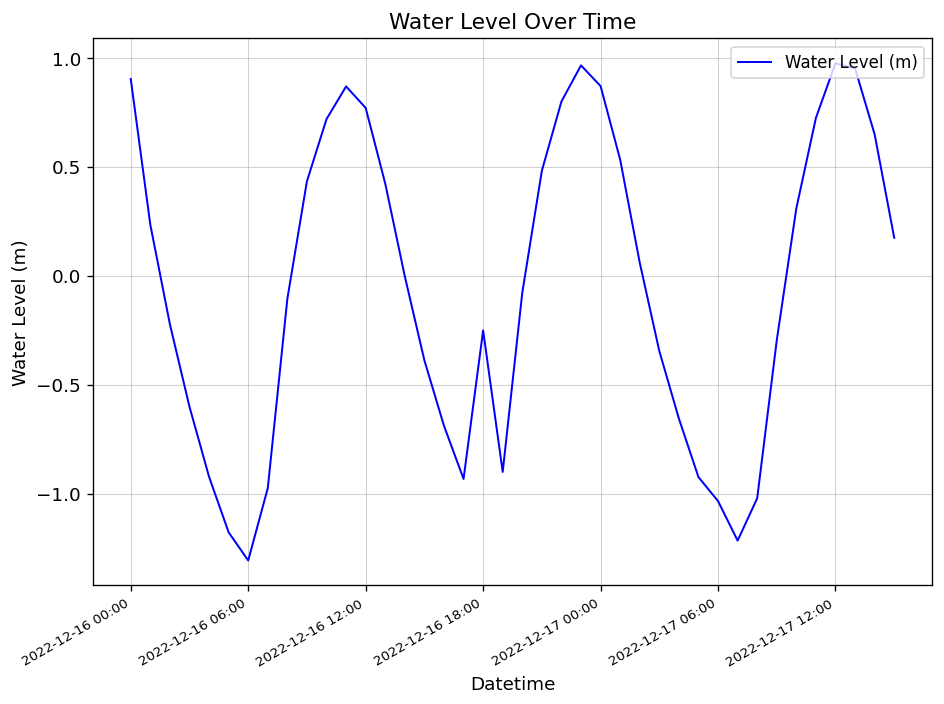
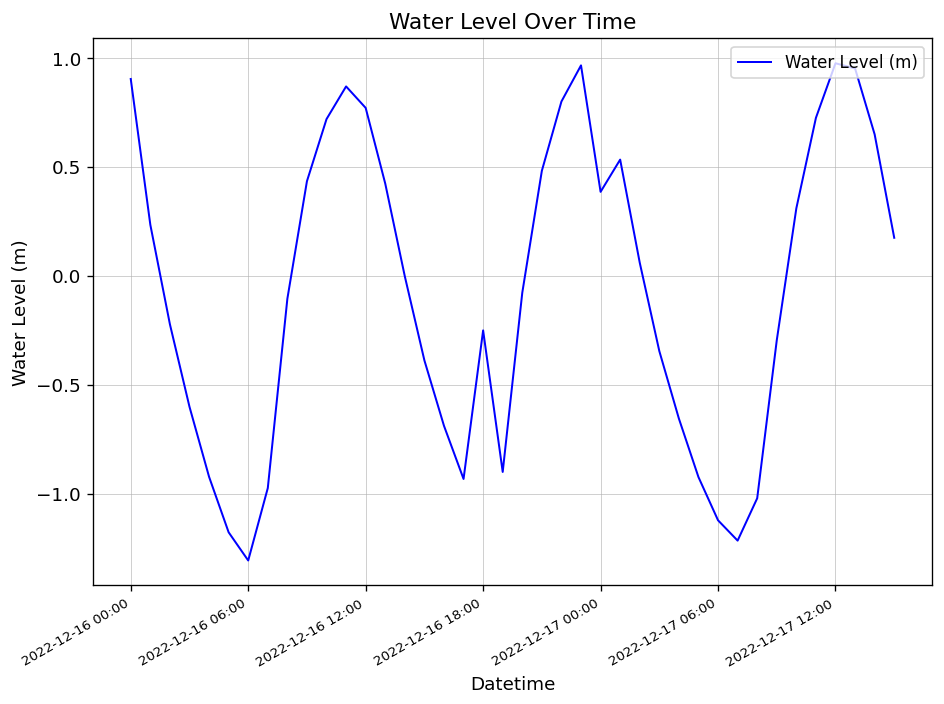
  {
    "2022-12-16 00:00": 0.90,
    "2022-12-16 06:00": -1.31,
    "2022-12-16 12:00": 0.77,
    "2022-12-16 18:00": -0.25,
-   "2022-12-17 00:00": 0.87,
-   "2022-12-17 06:00": -1.03
+   "2022-12-17 00:00": 0.39,
+   "2022-12-17 06:00": -1.12
  }
